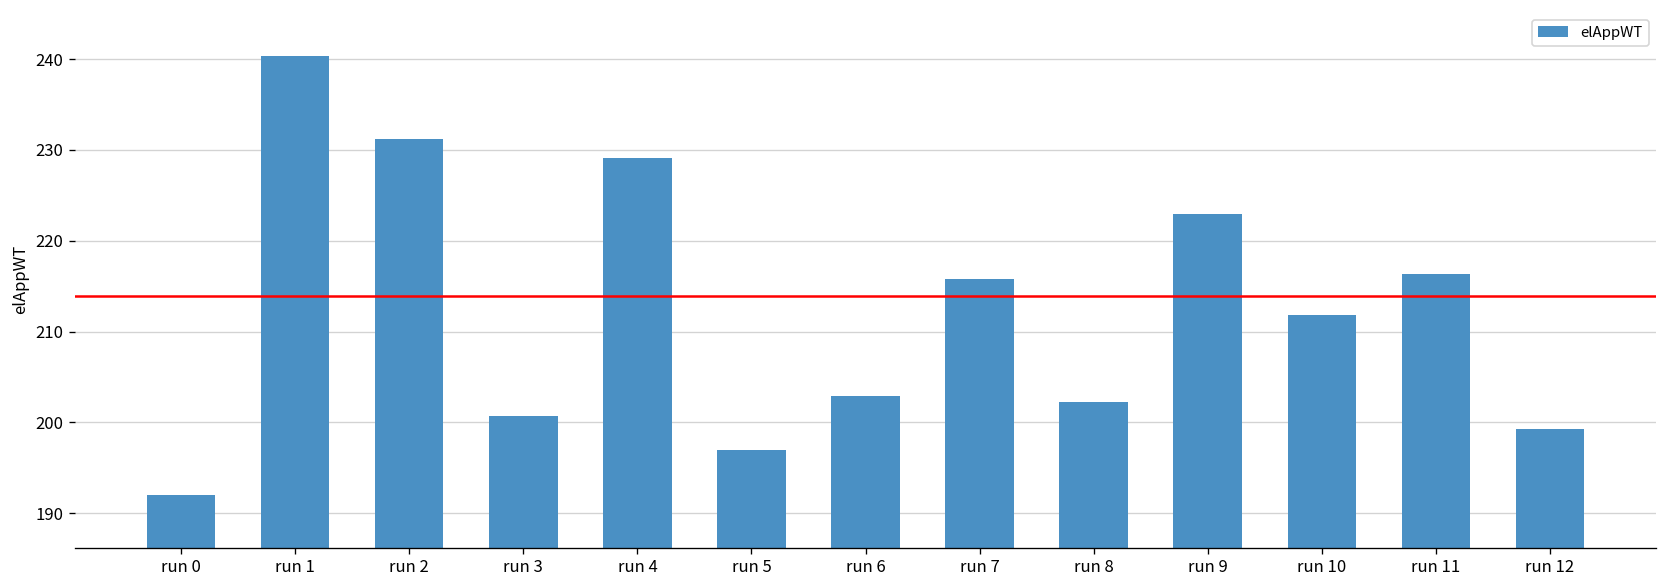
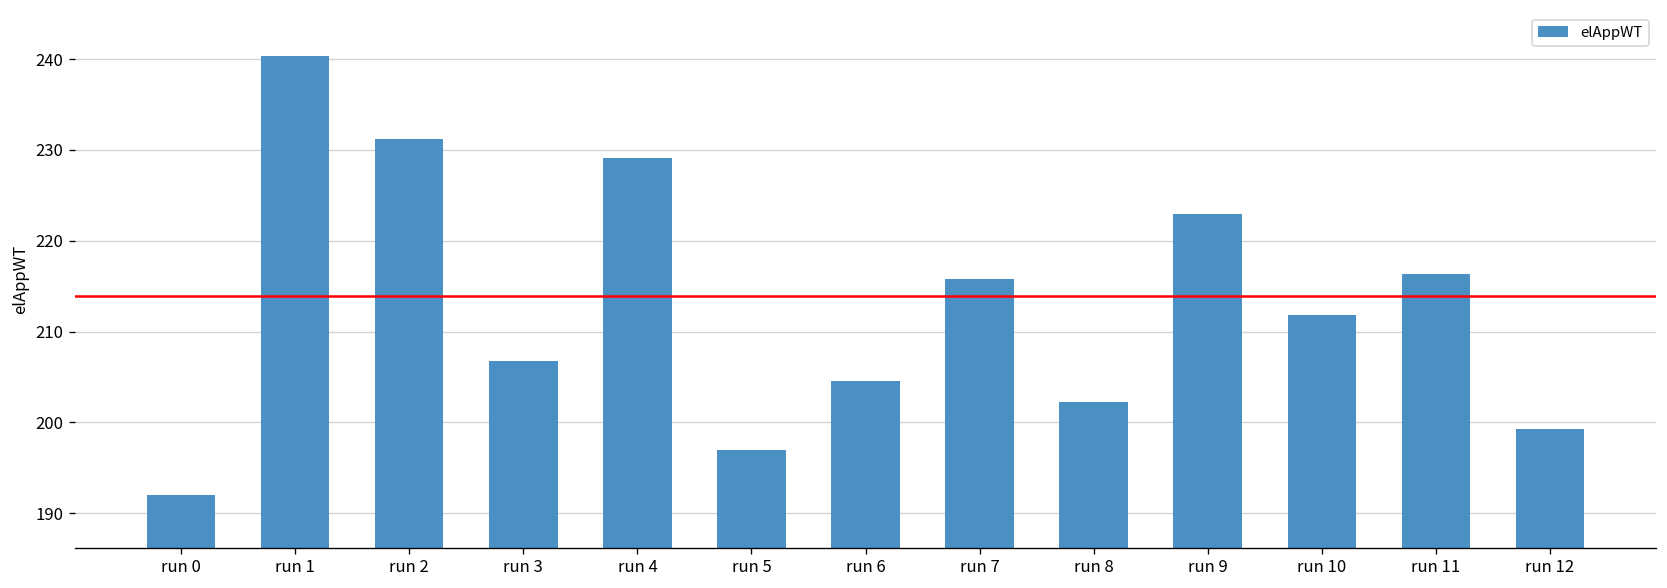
  {
    "run 0": 192,
    "run 1": 240,
    "run 2": 231,
-   "run 3": 201,
+   "run 3": 207,
    "run 4": 229,
    "run 5": 197,
-   "run 6": 203,
+   "run 6": 205,
    "run 7": 216,
    "run 8": 202,
    "run 9": 223,
    "run 10": 212,
    "run 11": 216,
    "run 12": 199
  }
